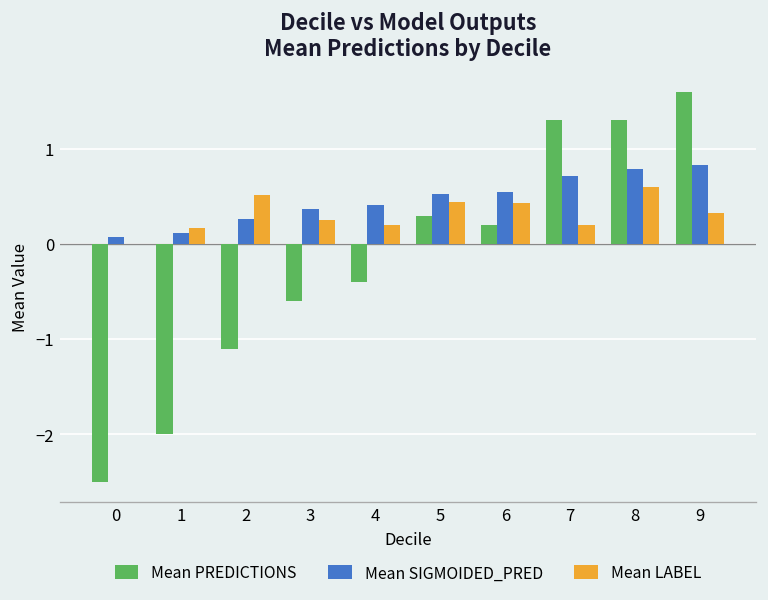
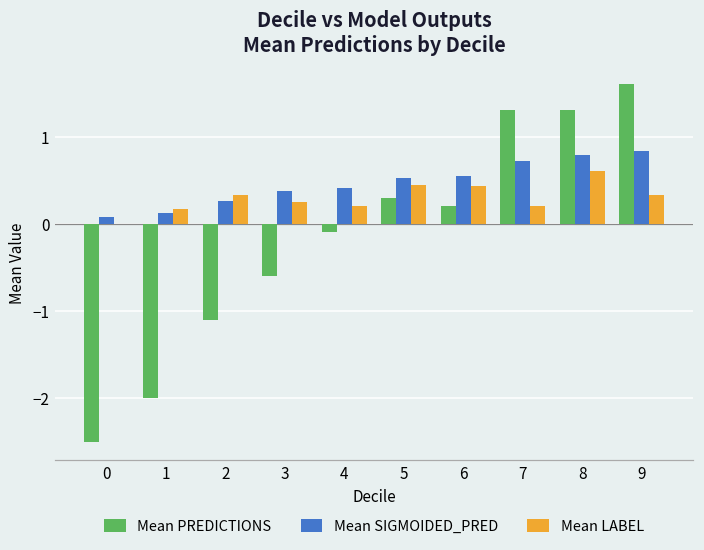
  {
    "Mean PREDICTIONS": {
      "0": -2.5,
      "1": -2.0,
      "2": -1.1,
      "3": -0.6,
-     "4": -0.4,
+     "4": -0.1,
      "5": 0.3,
      "6": 0.2,
      "7": 1.3,
      "8": 1.3,
      "9": 1.6
    },
    "Mean SIGMOIDED_PRED": {
      "0": 0.1,
      "1": 0.1,
      "2": 0.3,
      "3": 0.4,
      "4": 0.4,
      "5": 0.5,
      "6": 0.6,
      "7": 0.7,
      "8": 0.8,
      "9": 0.8
    },
    "Mean LABEL": {
      "0": 0.0,
      "1": 0.2,
-     "2": 0.5,
+     "2": 0.3,
      "3": 0.3,
      "4": 0.2,
      "5": 0.4,
      "6": 0.4,
      "7": 0.2,
      "8": 0.6,
      "9": 0.3
    }
  }
